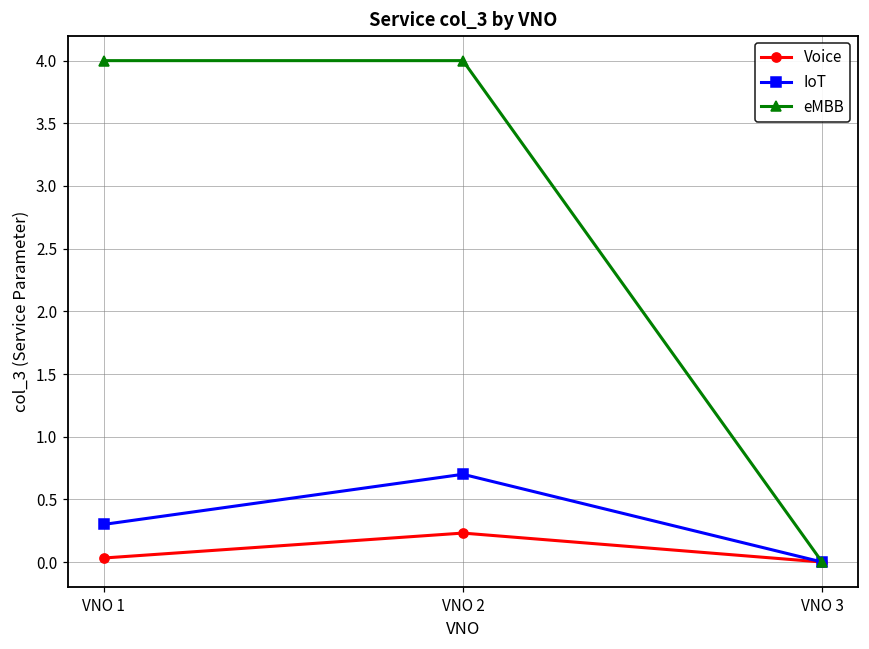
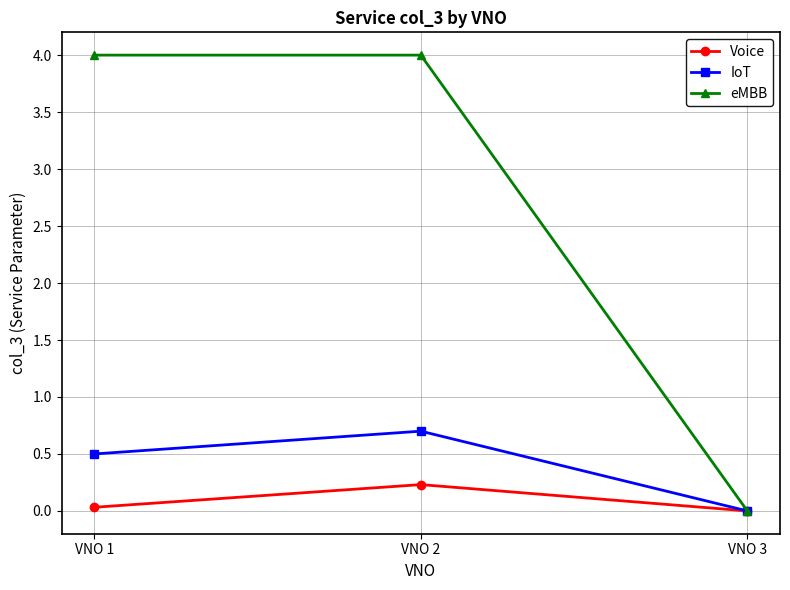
  {
    "Voice": {
      "VNO 1": 0.03,
      "VNO 2": 0.23
    },
    "IoT": {
-     "VNO 1": 0.3,
+     "VNO 1": 0.5,
      "VNO 2": 0.7
    },
    "eMBB": {
      "VNO 1": 4.0,
      "VNO 2": 4.0
    }
  }
